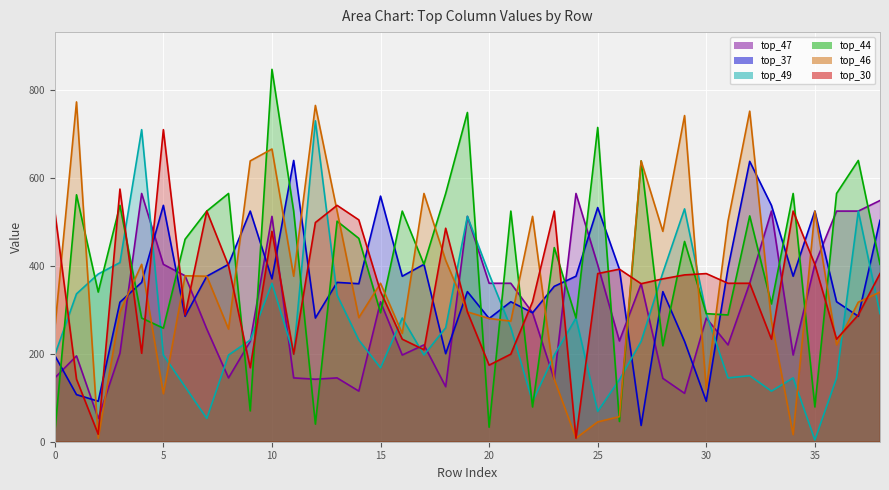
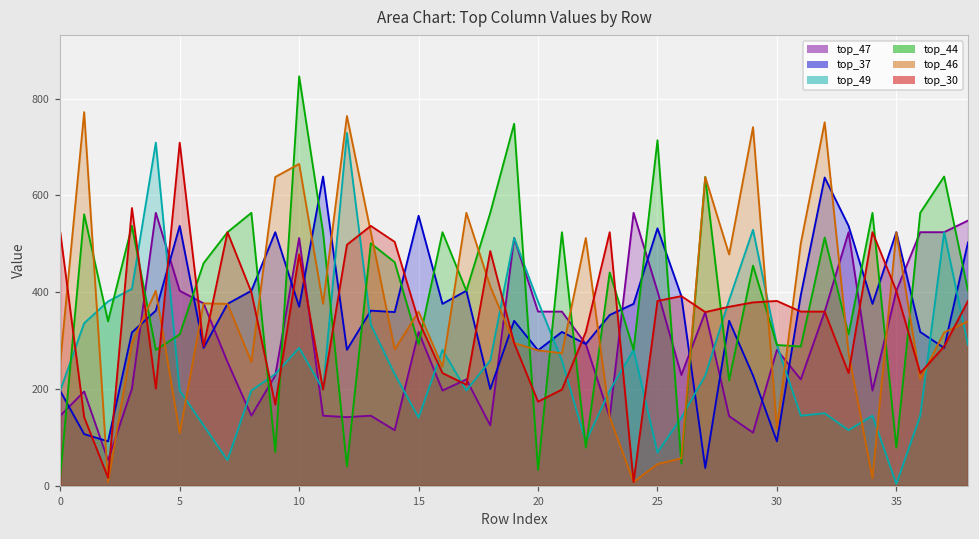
  {
    "top_49": {
      "5": 200,
-     "10": 360,
-     "15": 170,
+     "10": 290,
+     "15": 140,
      "20": 380,
      "25": 70,
      "35": 0
    },
    "top_44": {
      "0": 20,
-     "5": 260,
+     "5": 310,
      "10": 850,
      "15": 290,
      "20": 30,
      "25": 710,
      "35": 80
    }
  }
